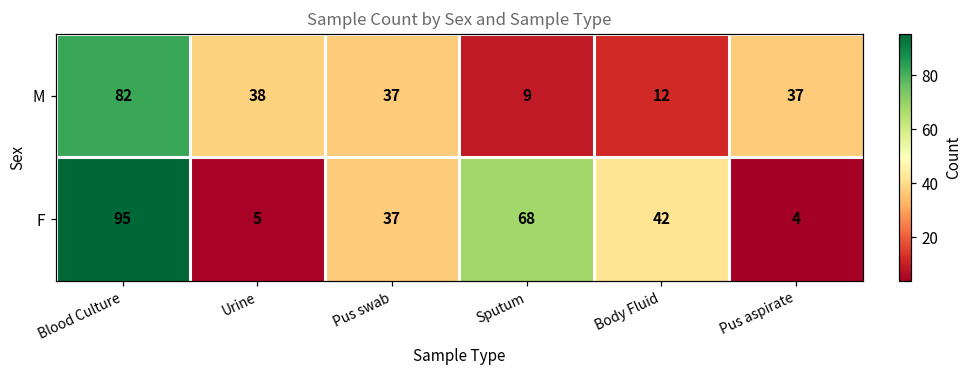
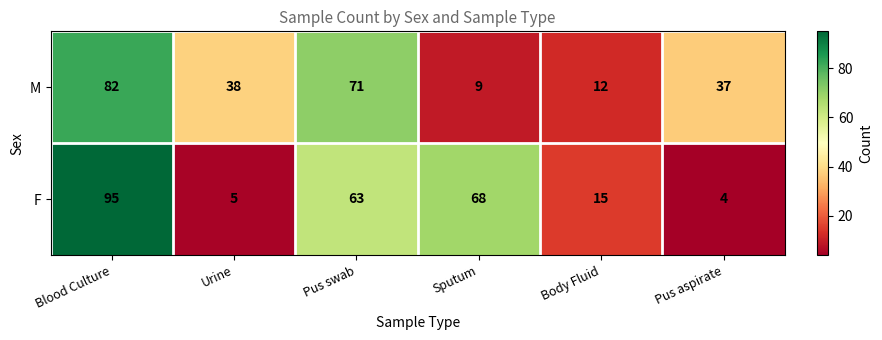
  {
    "M": {
      "Blood Culture": 82,
      "Urine": 38,
-     "Pus swab": 37,
+     "Pus swab": 71,
      "Sputum": 9,
      "Body Fluid": 12,
      "Pus aspirate": 37
    },
    "F": {
      "Blood Culture": 95,
      "Urine": 5,
-     "Pus swab": 37,
+     "Pus swab": 63,
      "Sputum": 68,
-     "Body Fluid": 42,
+     "Body Fluid": 15,
      "Pus aspirate": 4
    }
  }
